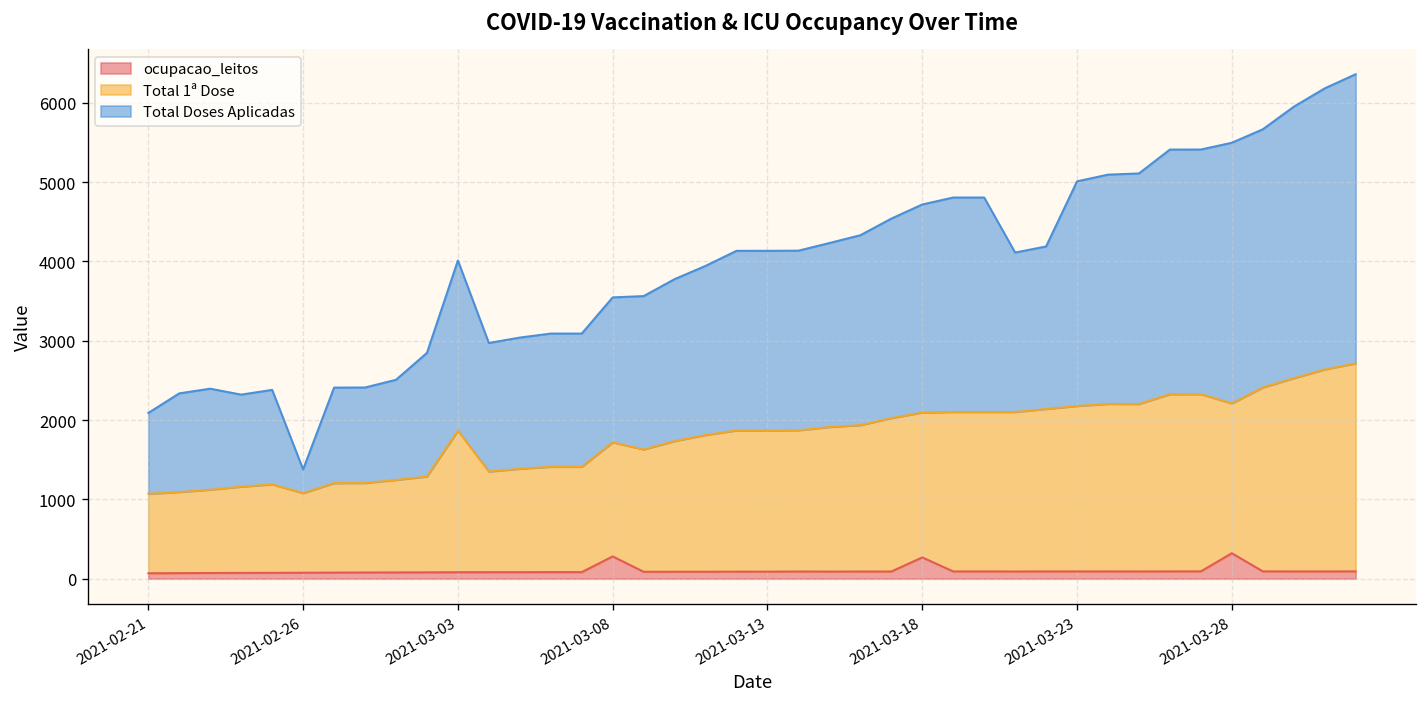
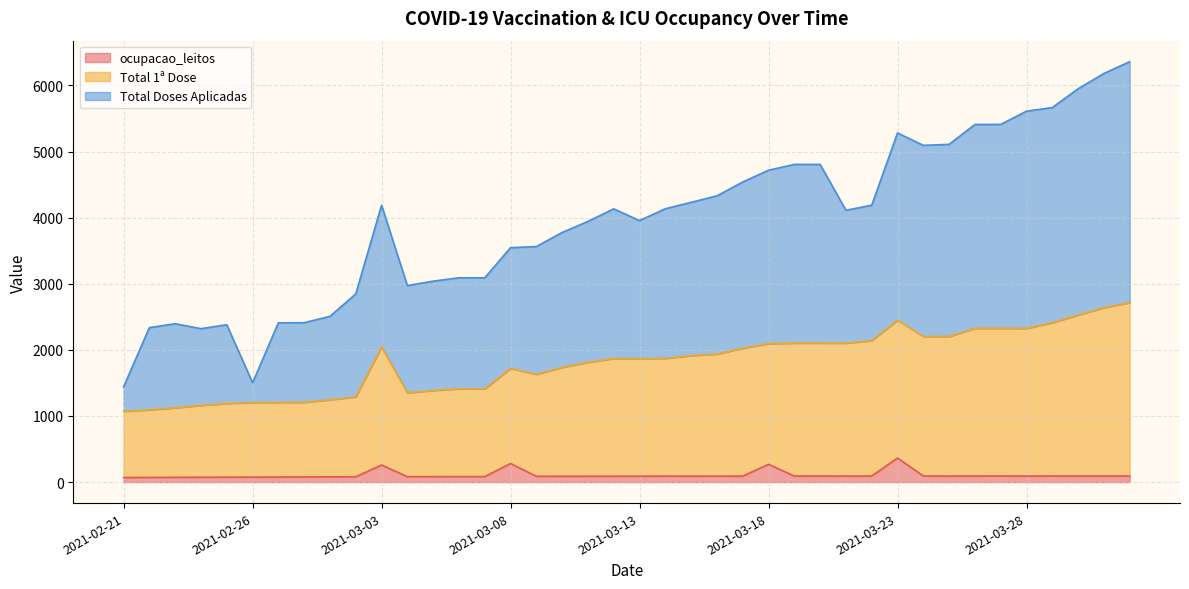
  {
    "ocupacao_leitos": {
      "2021-02-21": 100,
      "2021-02-26": 100,
-     "2021-03-03": 100,
+     "2021-03-03": 300,
      "2021-03-08": 300,
      "2021-03-13": 100,
      "2021-03-18": 300,
-     "2021-03-23": 100,
-     "2021-03-28": 300
+     "2021-03-23": 400,
+     "2021-03-28": 100
    },
    "Total 1ª Dose": {
      "2021-02-21": 1000,
-     "2021-02-26": 1000,
+     "2021-02-26": 1100,
      "2021-03-03": 1800,
      "2021-03-08": 1400,
      "2021-03-13": 1800,
      "2021-03-18": 1800,
      "2021-03-23": 2100,
-     "2021-03-28": 1900
+     "2021-03-28": 2200
    },
    "Total Doses Aplicadas": {
-     "2021-02-21": 1000,
+     "2021-02-21": 400,
      "2021-02-26": 300,
      "2021-03-03": 2100,
      "2021-03-08": 1800,
-     "2021-03-13": 2300,
+     "2021-03-13": 2100,
      "2021-03-18": 2600,
      "2021-03-23": 2800,
      "2021-03-28": 3300
    }
  }
